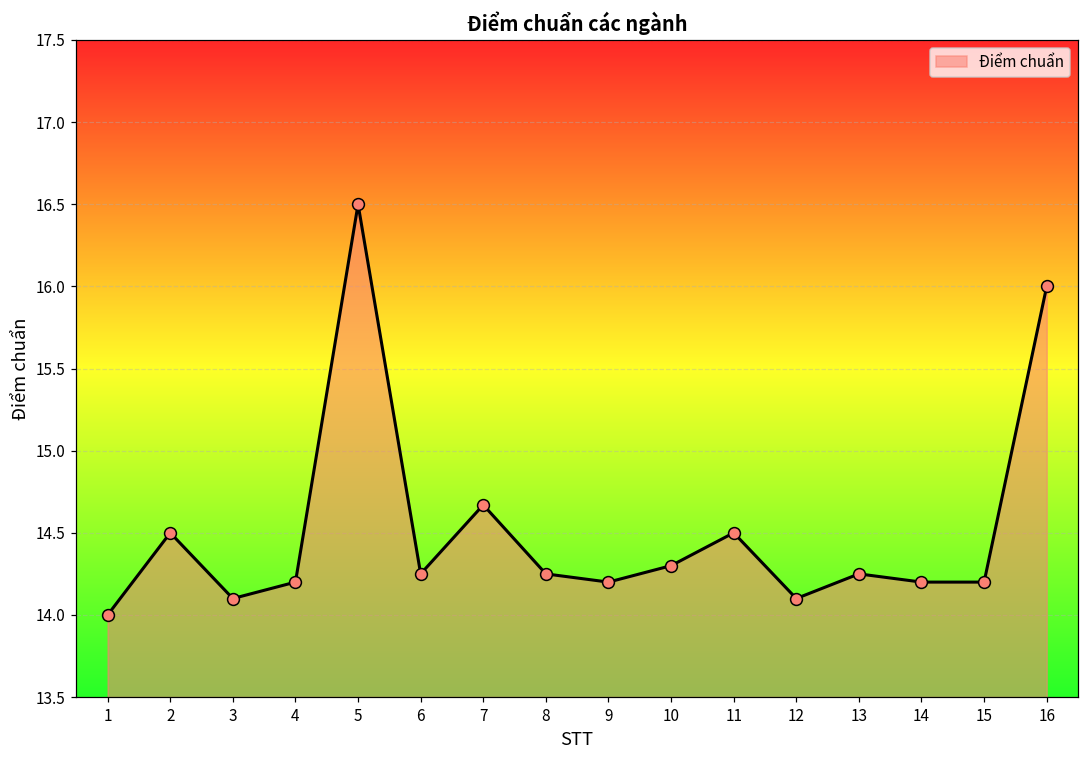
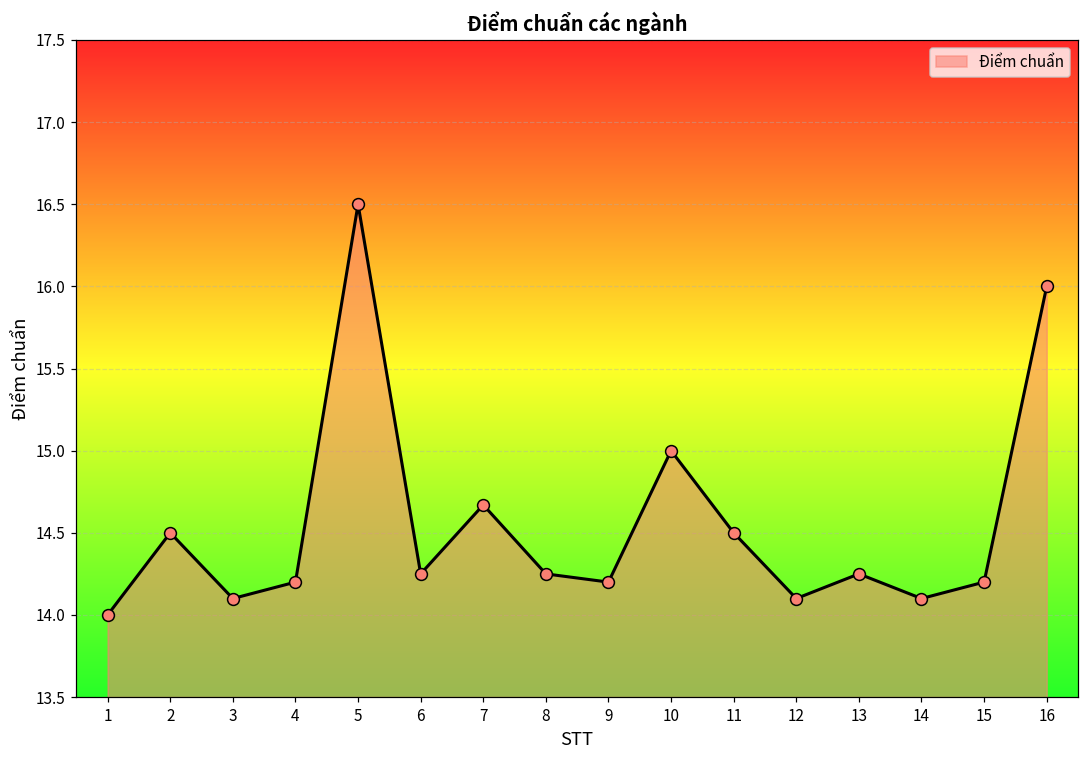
  {
    "1": 14.0,
    "2": 14.5,
    "3": 14.1,
    "4": 14.2,
    "5": 16.5,
    "6": 14.25,
    "7": 14.67,
    "8": 14.25,
    "9": 14.2,
-   "10": 14.3,
+   "10": 15.0,
    "11": 14.5,
    "12": 14.1,
    "13": 14.25,
-   "14": 14.2,
+   "14": 14.1,
    "15": 14.2,
    "16": 16.0
  }
